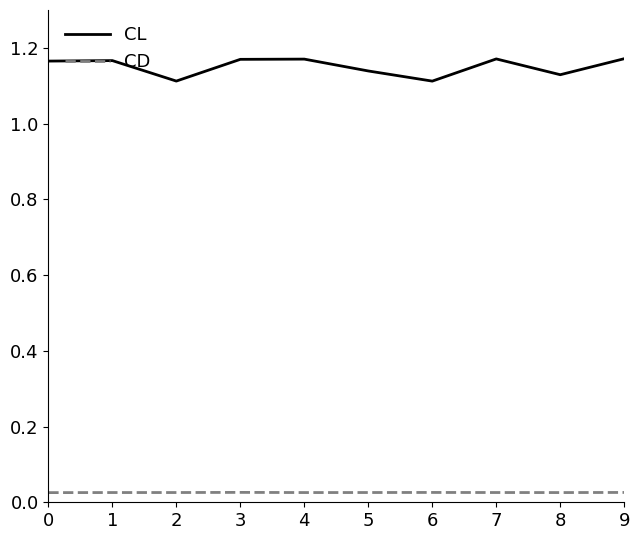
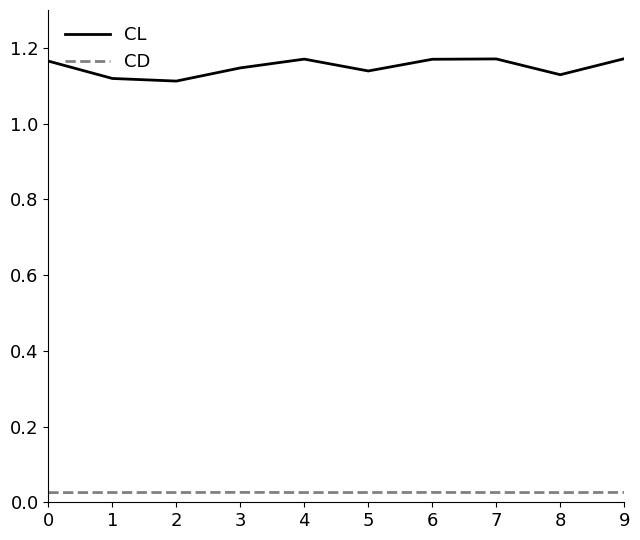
  {
    "CL": {
      "0": 1.17,
-     "1": 1.17,
+     "1": 1.12,
      "2": 1.11,
-     "3": 1.17,
+     "3": 1.15,
      "4": 1.17,
      "5": 1.14,
-     "6": 1.11,
+     "6": 1.17,
      "7": 1.17,
      "8": 1.13,
      "9": 1.17
    },
    "CD": {
      "0": 0.03,
      "1": 0.03,
      "2": 0.03,
      "3": 0.03,
      "4": 0.03,
      "5": 0.03,
      "6": 0.03,
      "7": 0.03,
      "8": 0.03,
      "9": 0.03
    }
  }
